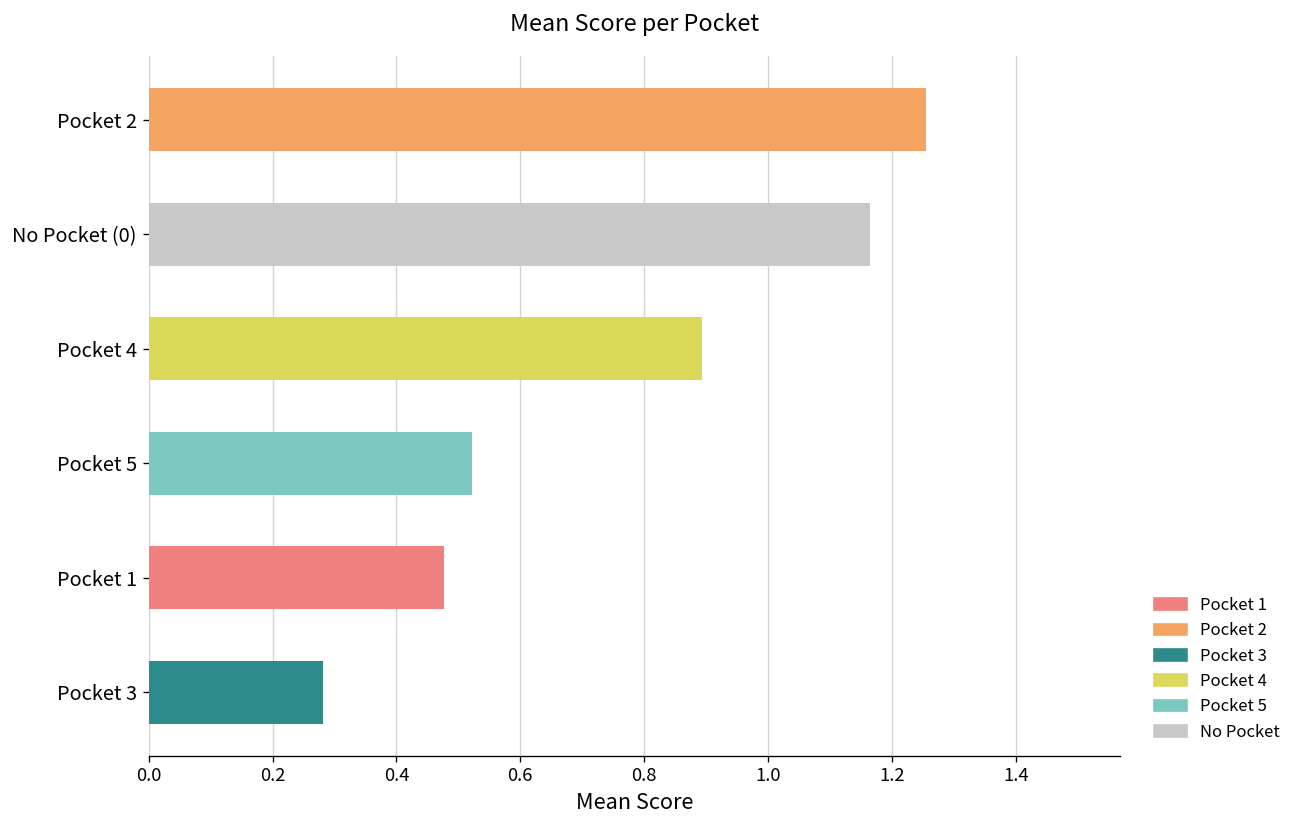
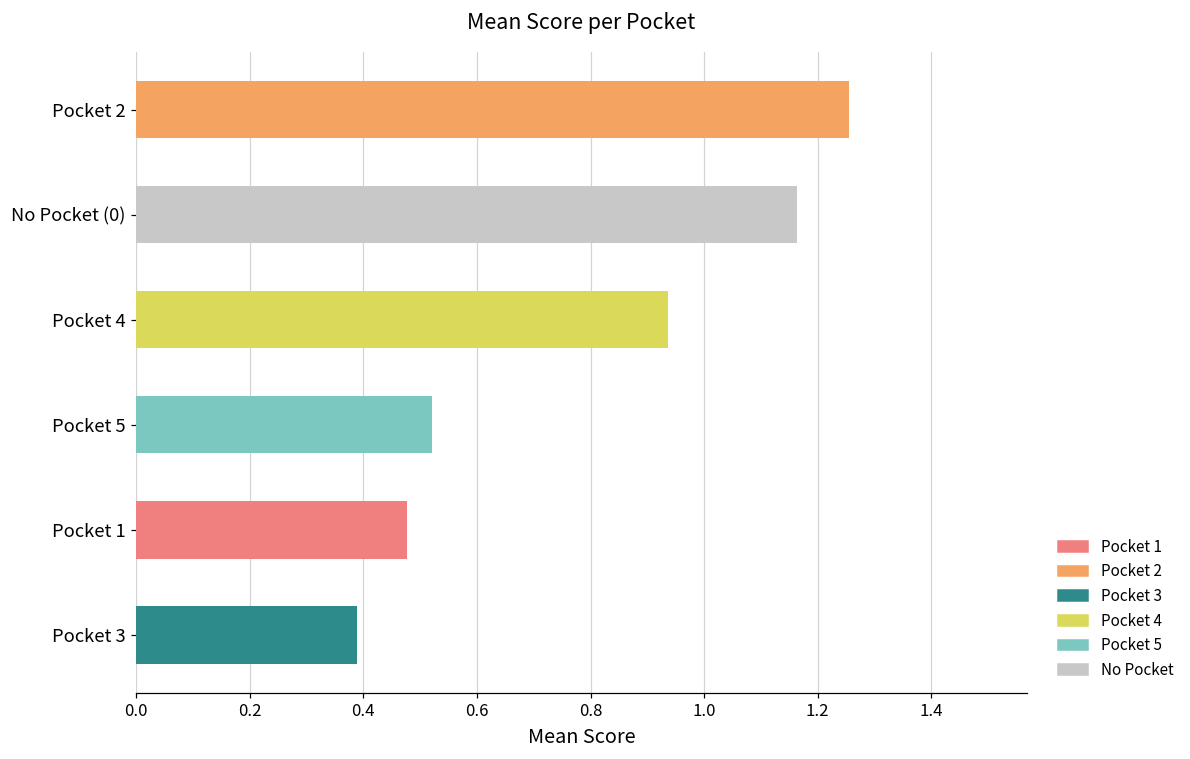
  {
    "Pocket 2": 1.25,
    "No Pocket (0)": 1.16,
-   "Pocket 4": 0.89,
+   "Pocket 4": 0.94,
    "Pocket 5": 0.52,
    "Pocket 1": 0.48,
-   "Pocket 3": 0.28
+   "Pocket 3": 0.39
  }
